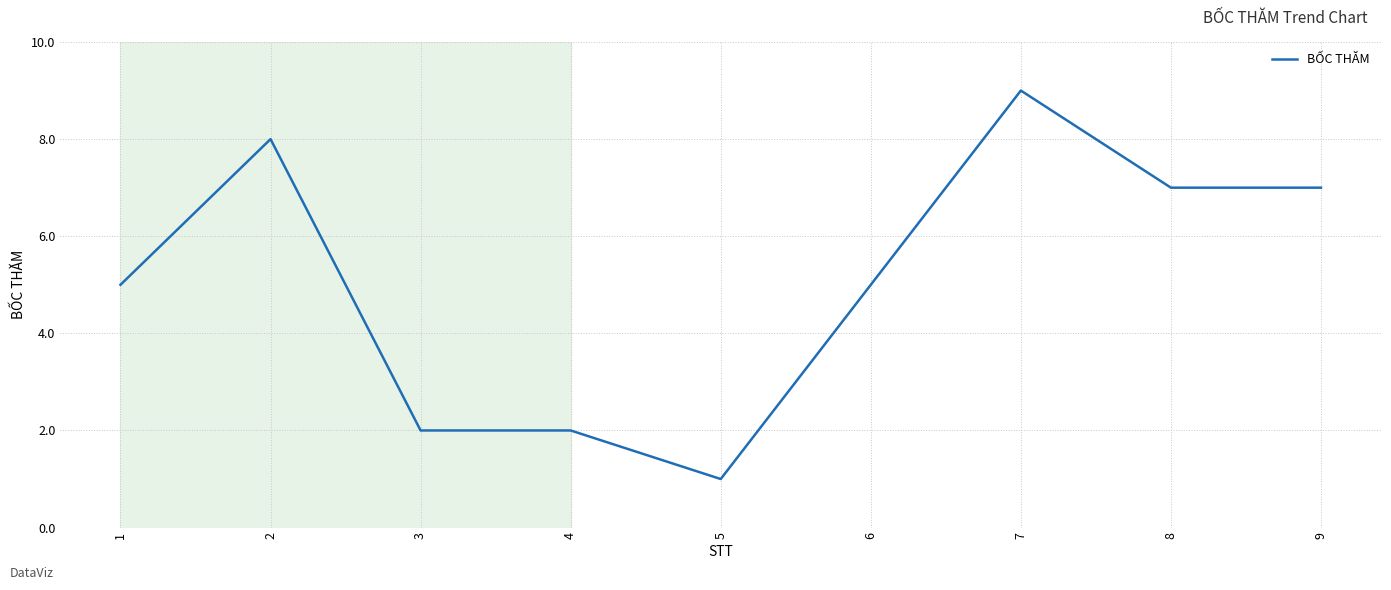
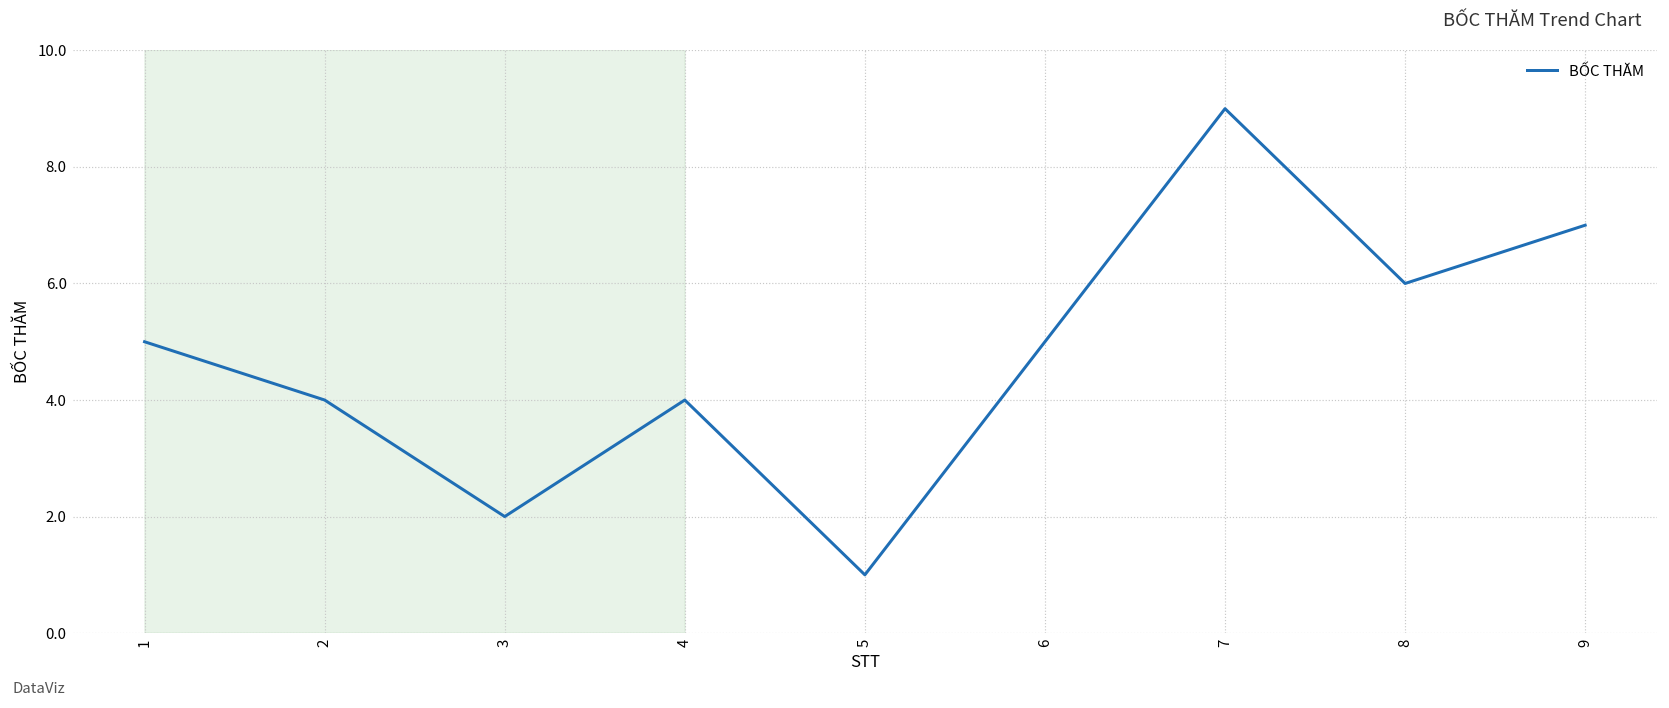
  {
    "1": 5,
-   "2": 8,
+   "2": 4,
    "3": 2,
-   "4": 2,
+   "4": 4,
    "5": 1,
    "6": 5,
    "7": 9,
-   "8": 7,
+   "8": 6,
    "9": 7
  }
